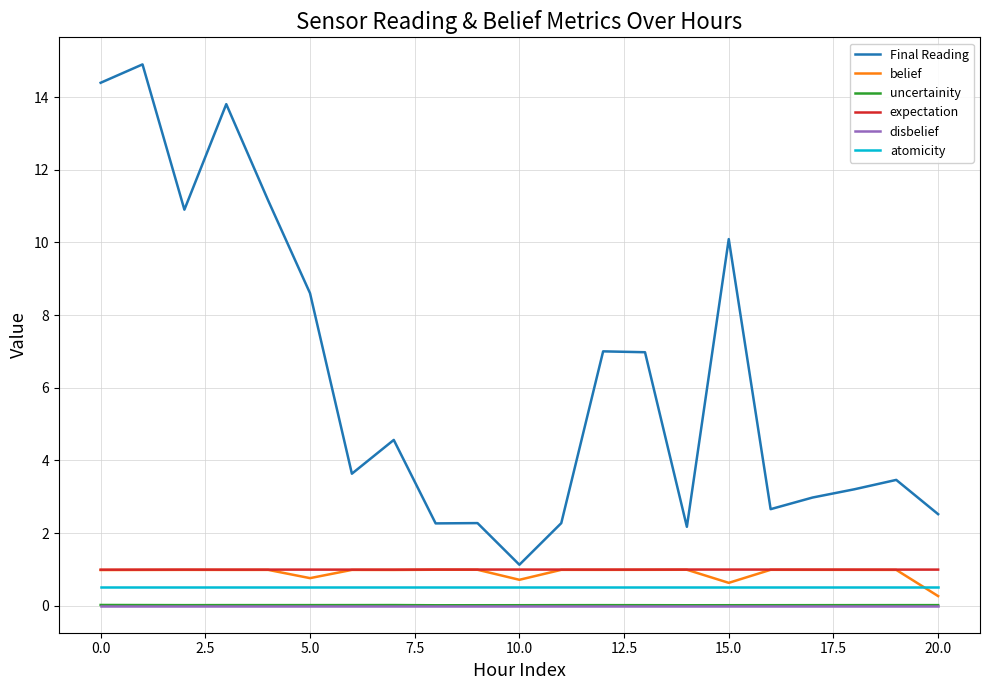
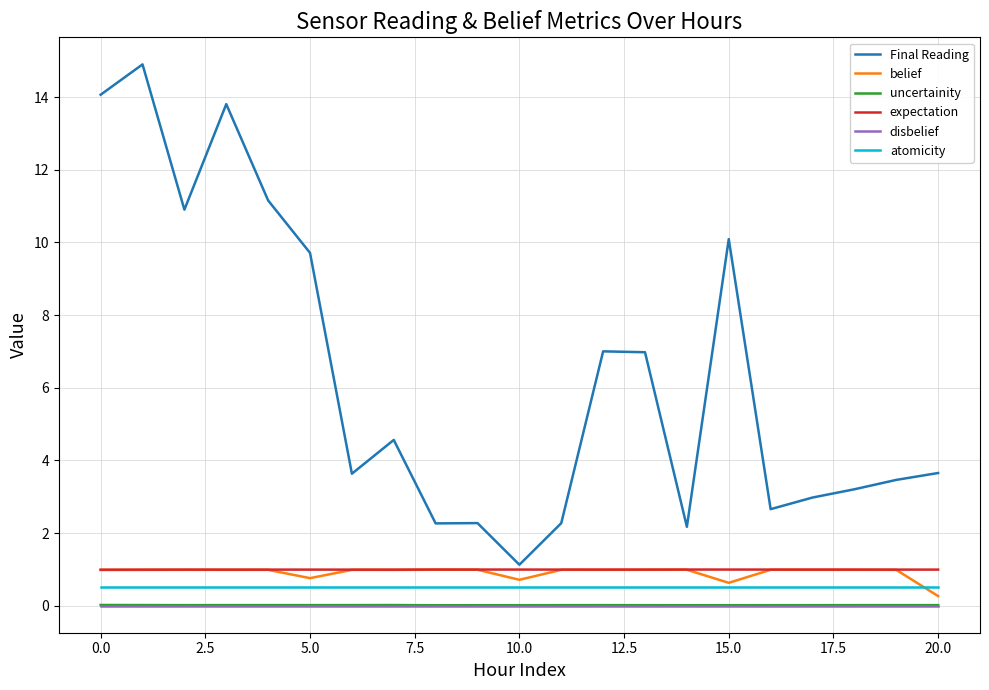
  {
    "Final Reading": {
-     "0.0": 14.4,
-     "5.0": 8.6,
+     "0.0": 14.1,
+     "5.0": 9.7,
      "10.0": 1.1,
      "15.0": 10.1,
-     "20.0": 2.5
+     "20.0": 3.7
    },
    "belief": {
      "5.0": 0.8,
      "10.0": 0.7,
      "15.0": 0.6,
      "20.0": 0.3
    },
    "expectation": {
      "5.0": 1.0,
      "10.0": 1.0,
      "15.0": 1.0,
      "20.0": 1.0
    },
    "atomicity": {
      "0.0": 0.5,
      "5.0": 0.5,
      "10.0": 0.5,
      "15.0": 0.5,
      "20.0": 0.5
    }
  }
